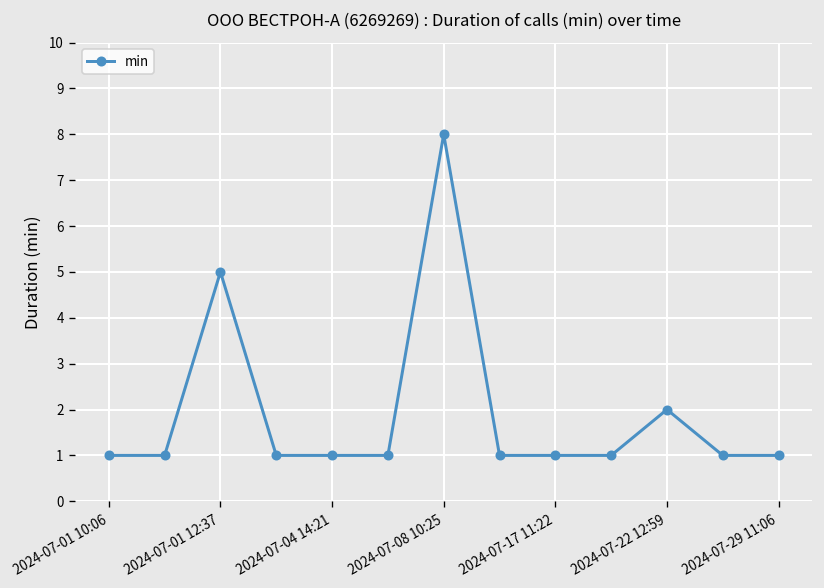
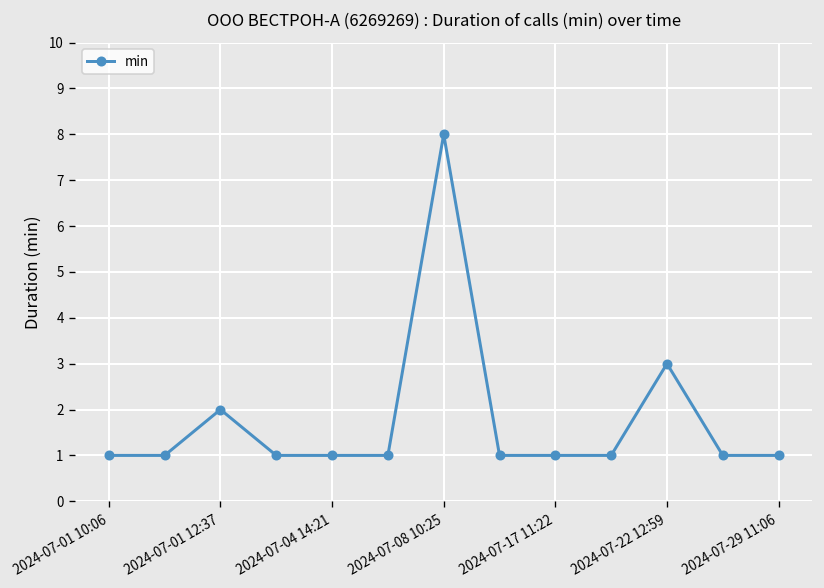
  {
    "2024-07-01 10:06": 1,
-   "2024-07-01 12:37": 5,
+   "2024-07-01 12:37": 2,
    "2024-07-04 14:21": 1,
    "2024-07-08 10:25": 8,
    "2024-07-17 11:22": 1,
-   "2024-07-22 12:59": 2,
+   "2024-07-22 12:59": 3,
    "2024-07-29 11:06": 1
  }
